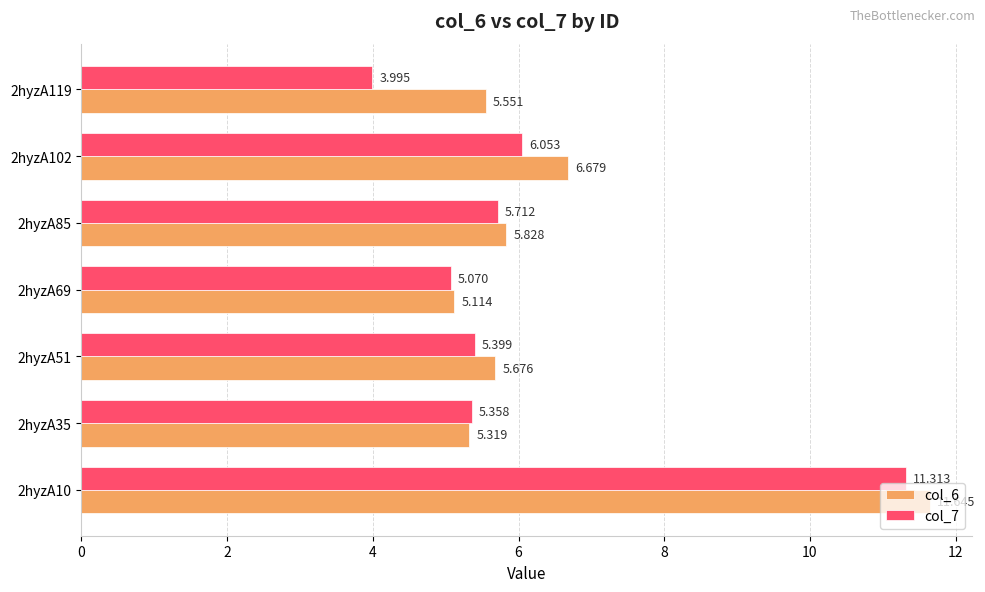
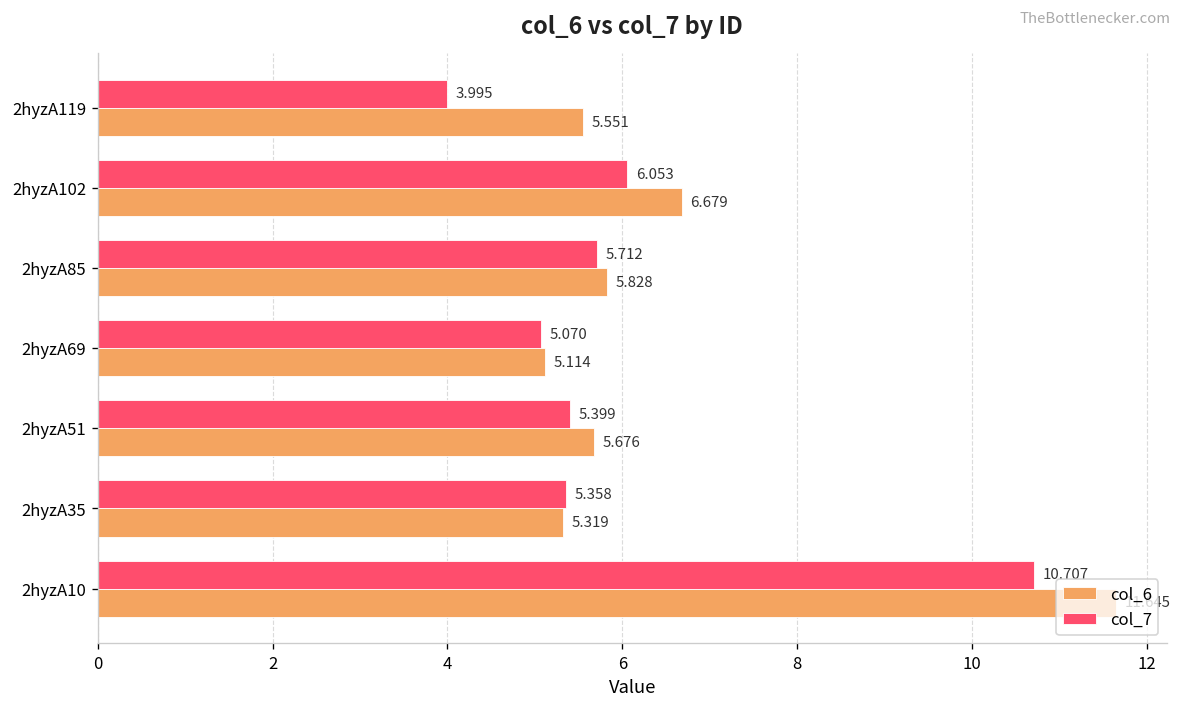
  {
    "col_6": {
      "2hyzA119": 5.551,
      "2hyzA102": 6.679,
      "2hyzA85": 5.828,
      "2hyzA69": 5.114,
      "2hyzA51": 5.676,
      "2hyzA35": 5.319
    },
    "col_7": {
-     "2hyzA10": 11.3
+     "2hyzA10": 10.7
    }
  }
